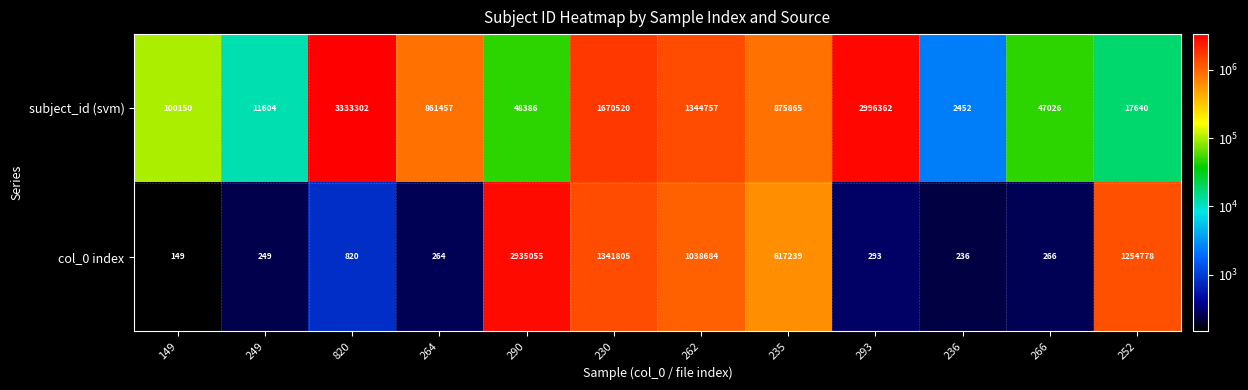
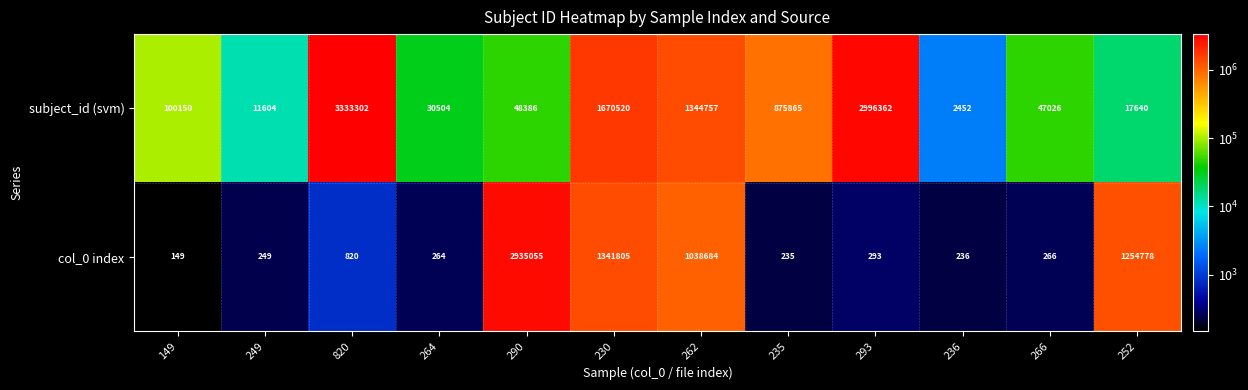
  {
    "subject_id (svm)": {
      "149": 100150,
      "249": 11604,
      "820": 3333302,
-     "264": 861457,
+     "264": 30504,
      "290": 48386,
      "230": 1670520,
      "262": 1344757,
      "235": 875865,
      "293": 2996362,
      "236": 2452,
      "266": 47026,
      "252": 17640
    },
    "col_0 index": {
      "149": 149,
      "249": 249,
      "820": 820,
      "264": 264,
      "290": 2935055,
      "230": 1341805,
      "262": 1038684,
-     "235": 617239,
+     "235": 235,
      "293": 293,
      "236": 236,
      "266": 266,
      "252": 1254778
    }
  }
